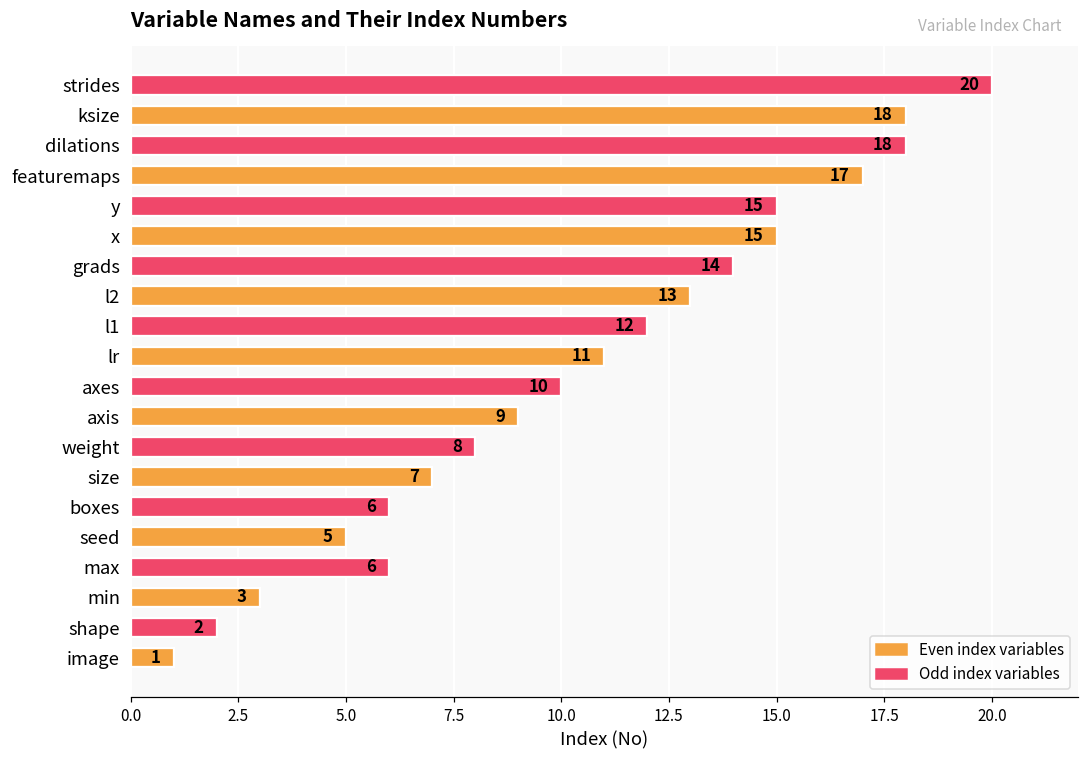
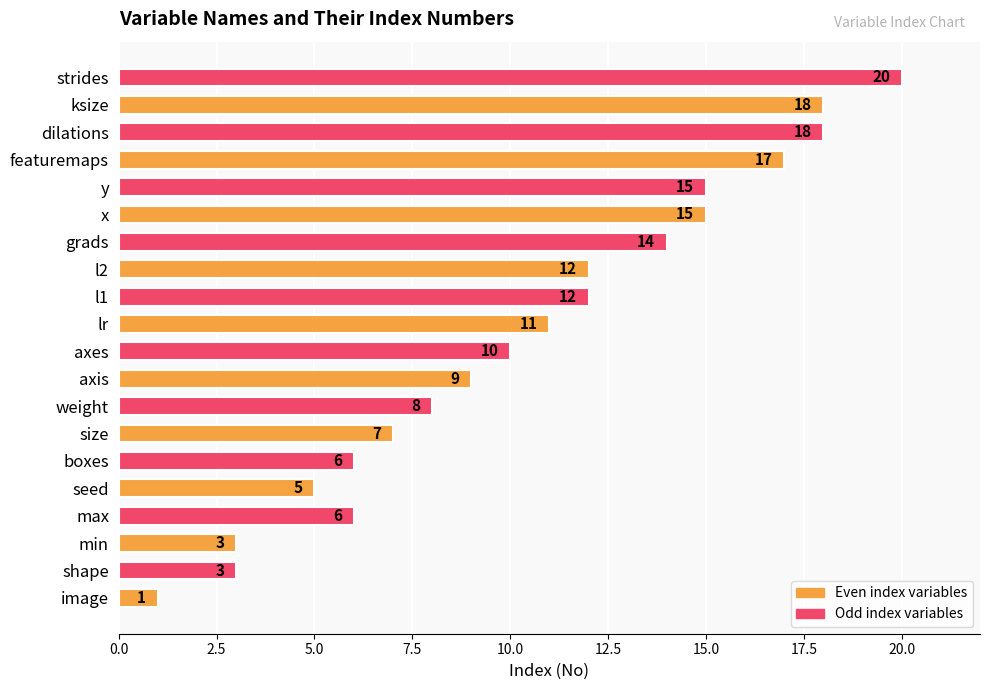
  {
    "strides": 20,
    "ksize": 18,
    "dilations": 18,
    "featuremaps": 17,
    "y": 15,
    "x": 15,
    "grads": 14,
-   "l2": 13,
+   "l2": 12,
    "l1": 12,
    "lr": 11,
    "axes": 10,
    "axis": 9,
    "weight": 8,
    "size": 7,
    "boxes": 6,
    "seed": 5,
    "max": 6,
    "min": 3,
-   "shape": 2,
+   "shape": 3,
    "image": 1
  }
